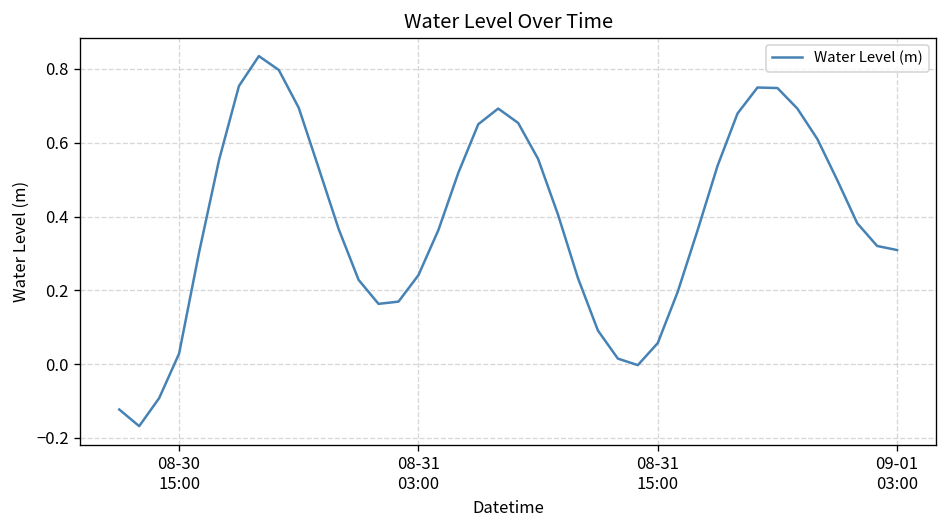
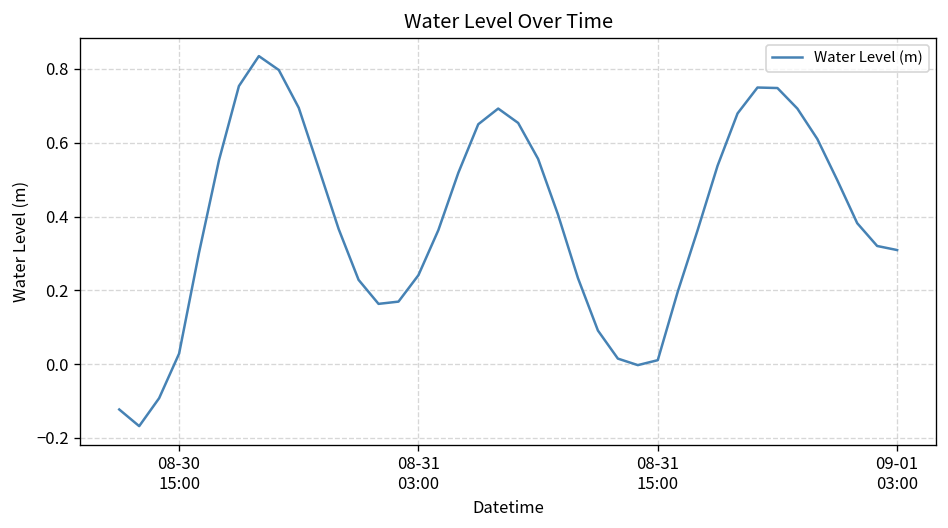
  {
    "08-30 15:00": 0.03,
    "08-31 03:00": 0.24,
-   "08-31 15:00": 0.06,
+   "08-31 15:00": 0.01,
    "09-01 03:00": 0.31
  }
